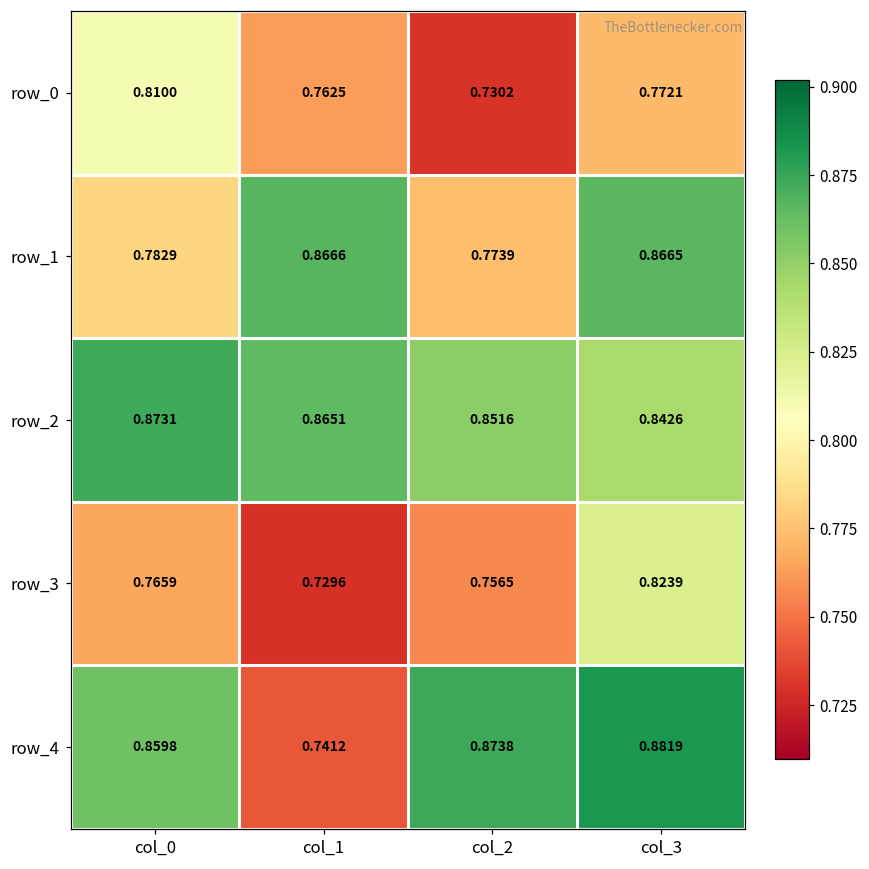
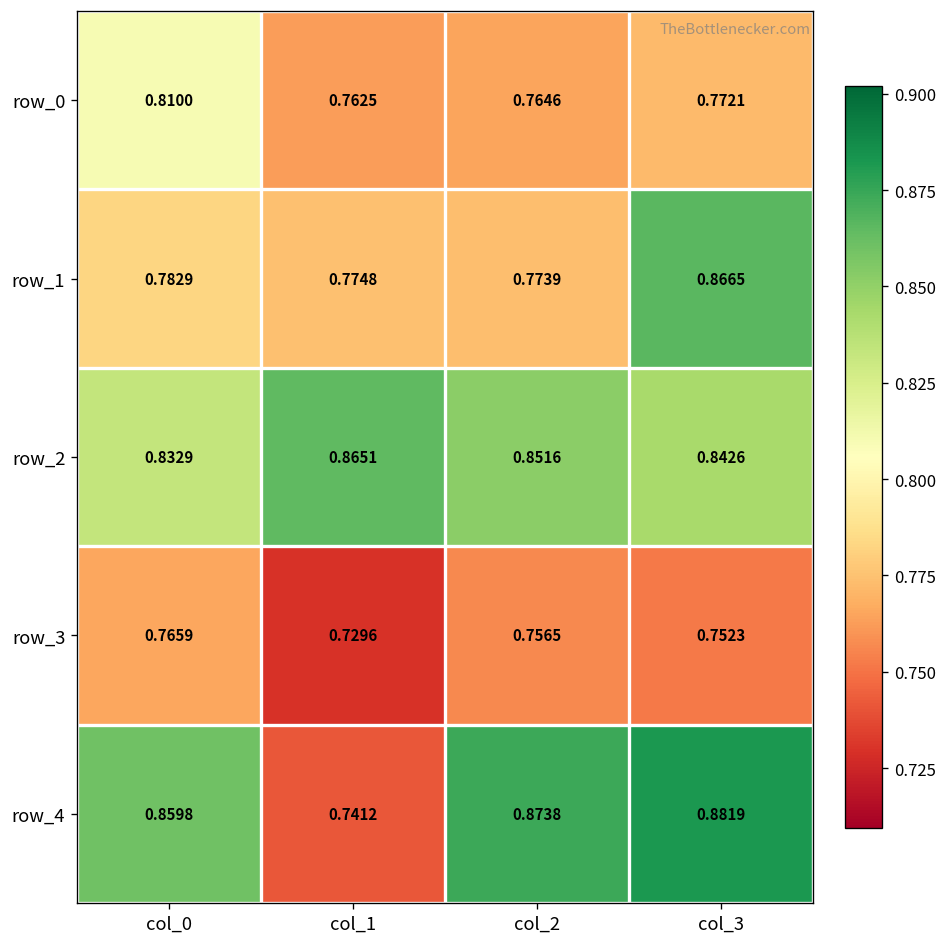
  {
    "row_0": {
      "col_0": 0.8100,
      "col_1": 0.7625,
-     "col_2": 0.7302,
+     "col_2": 0.7646,
      "col_3": 0.7721
    },
    "row_1": {
      "col_0": 0.7829,
-     "col_1": 0.8666,
+     "col_1": 0.7748,
      "col_2": 0.7739,
      "col_3": 0.8665
    },
    "row_2": {
-     "col_0": 0.8731,
+     "col_0": 0.8329,
      "col_1": 0.8651,
      "col_2": 0.8516,
      "col_3": 0.8426
    },
    "row_3": {
      "col_0": 0.7659,
      "col_1": 0.7296,
      "col_2": 0.7565,
-     "col_3": 0.8239
+     "col_3": 0.7523
    },
    "row_4": {
      "col_0": 0.8598,
      "col_1": 0.7412,
      "col_2": 0.8738,
      "col_3": 0.8819
    }
  }
